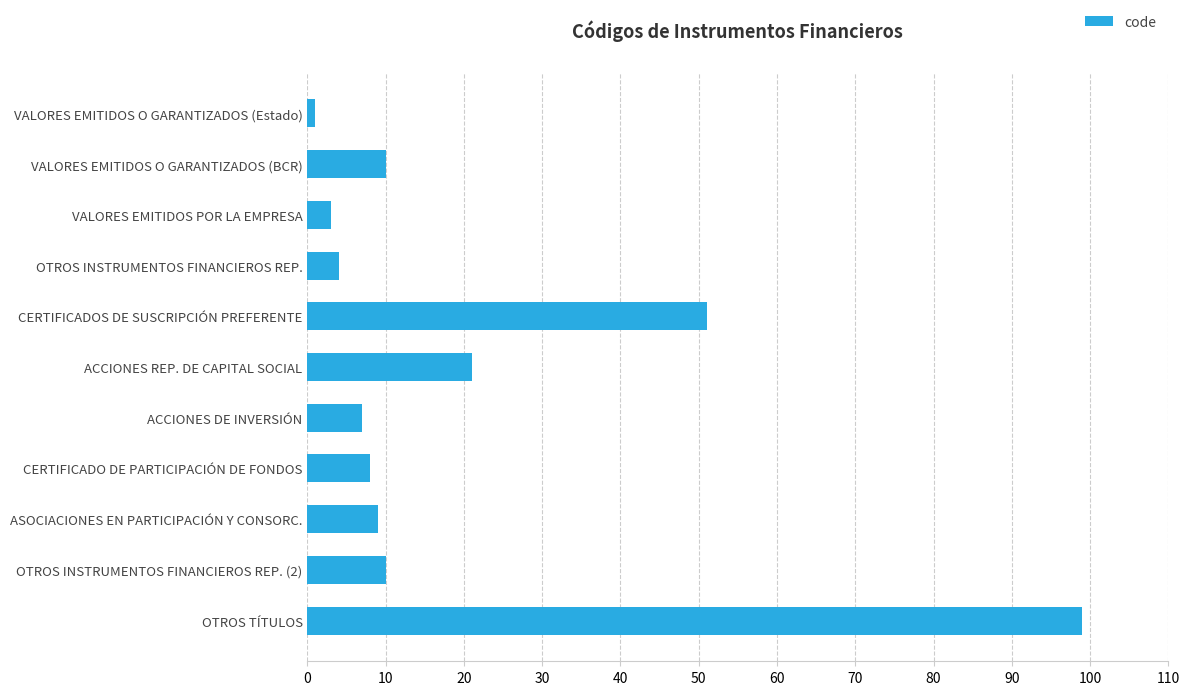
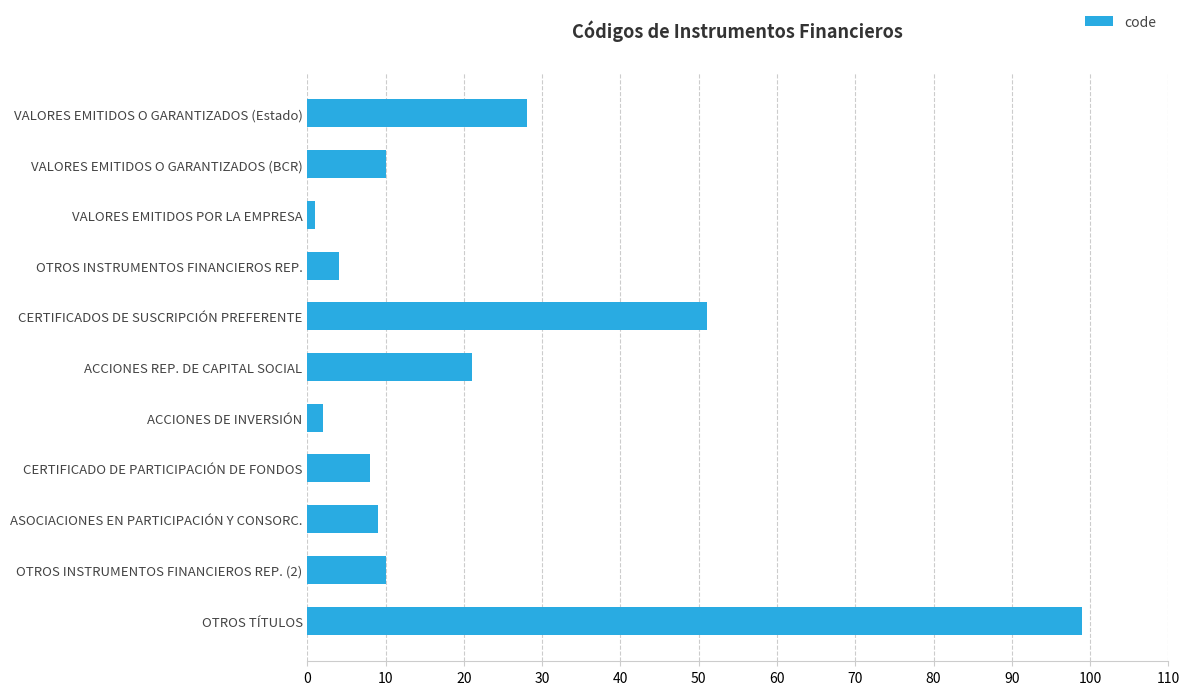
  {
-   "VALORES EMITIDOS O GARANTIZADOS (Estado)": 1,
+   "VALORES EMITIDOS O GARANTIZADOS (Estado)": 28,
    "VALORES EMITIDOS O GARANTIZADOS (BCR)": 10,
-   "VALORES EMITIDOS POR LA EMPRESA": 3,
+   "VALORES EMITIDOS POR LA EMPRESA": 1,
    "OTROS INSTRUMENTOS FINANCIEROS REP.": 4,
    "CERTIFICADOS DE SUSCRIPCIÓN PREFERENTE": 51,
    "ACCIONES REP. DE CAPITAL SOCIAL": 21,
-   "ACCIONES DE INVERSIÓN": 7,
+   "ACCIONES DE INVERSIÓN": 2,
    "CERTIFICADO DE PARTICIPACIÓN DE FONDOS": 8,
    "ASOCIACIONES EN PARTICIPACIÓN Y CONSORC.": 9,
    "OTROS INSTRUMENTOS FINANCIEROS REP. (2)": 10,
    "OTROS TÍTULOS": 99
  }
